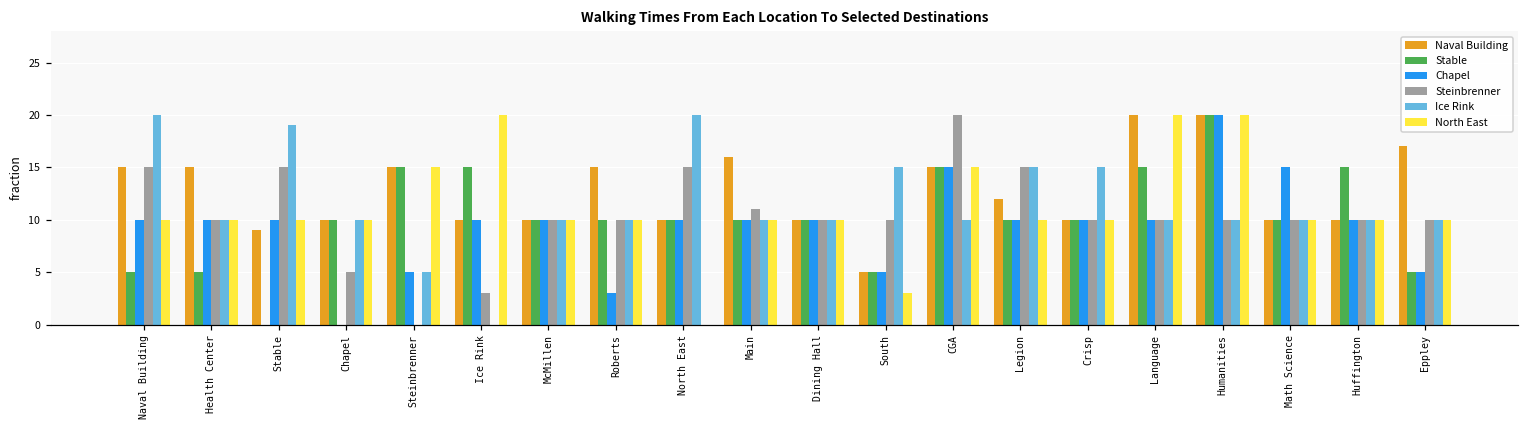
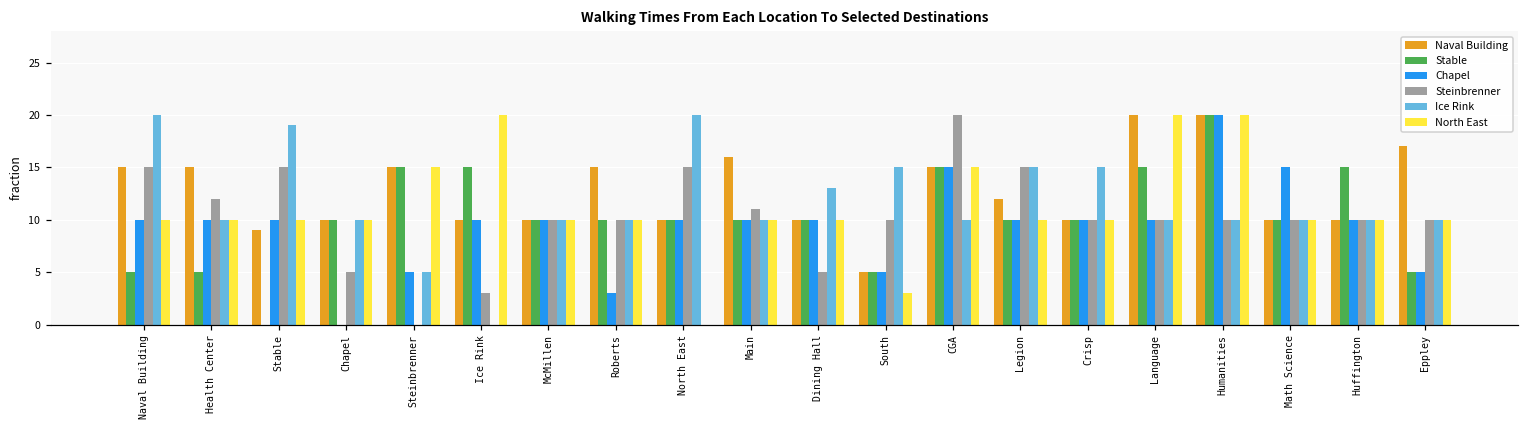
  {
    "Naval Building": {
      "Naval Building": 15,
      "Health Center": 15,
      "Stable": 9,
      "Chapel": 10,
      "Steinbrenner": 15,
      "Ice Rink": 10,
      "McMillen": 10,
      "Roberts": 15,
      "North East": 10,
      "Main": 16,
      "Dining Hall": 10,
      "South": 5,
      "CGA": 15,
      "Legion": 12,
      "Crisp": 10,
      "Language": 20,
      "Humanities": 20,
      "Math Science": 10,
      "Huffington": 10,
      "Eppley": 17
    },
    "Stable": {
      "Naval Building": 5,
      "Health Center": 5,
      "Stable": 0,
      "Chapel": 10,
      "Steinbrenner": 15,
      "Ice Rink": 15,
      "McMillen": 10,
      "Roberts": 10,
      "North East": 10,
      "Main": 10,
      "Dining Hall": 10,
      "South": 5,
      "CGA": 15,
      "Legion": 10,
      "Crisp": 10,
      "Language": 15,
      "Humanities": 20,
      "Math Science": 10,
      "Huffington": 15,
      "Eppley": 5
    },
    "Chapel": {
      "Naval Building": 10,
      "Health Center": 10,
      "Stable": 10,
      "Chapel": 0,
      "Steinbrenner": 5,
      "Ice Rink": 10,
      "McMillen": 10,
      "Roberts": 3,
      "North East": 10,
      "Main": 10,
      "Dining Hall": 10,
      "South": 5,
      "CGA": 15,
      "Legion": 10,
      "Crisp": 10,
      "Language": 10,
      "Humanities": 20,
      "Math Science": 15,
      "Huffington": 10,
      "Eppley": 5
    },
    "Steinbrenner": {
      "Naval Building": 15,
-     "Health Center": 10,
+     "Health Center": 12,
      "Stable": 15,
      "Chapel": 5,
      "Steinbrenner": 0,
      "Ice Rink": 3,
      "McMillen": 10,
      "Roberts": 10,
      "North East": 15,
      "Main": 11,
-     "Dining Hall": 10,
+     "Dining Hall": 5,
      "South": 10,
      "CGA": 20,
      "Legion": 15,
      "Crisp": 10,
      "Language": 10,
      "Humanities": 10,
      "Math Science": 10,
      "Huffington": 10,
      "Eppley": 10
    },
    "Ice Rink": {
      "Naval Building": 20,
      "Health Center": 10,
      "Stable": 19,
      "Chapel": 10,
      "Steinbrenner": 5,
      "Ice Rink": 0,
      "McMillen": 10,
      "Roberts": 10,
      "North East": 20,
      "Main": 10,
-     "Dining Hall": 10,
+     "Dining Hall": 13,
      "South": 15,
      "CGA": 10,
      "Legion": 15,
      "Crisp": 15,
      "Language": 10,
      "Humanities": 10,
      "Math Science": 10,
      "Huffington": 10,
      "Eppley": 10
    },
    "North East": {
      "Naval Building": 10,
      "Health Center": 10,
      "Stable": 10,
      "Chapel": 10,
      "Steinbrenner": 15,
      "Ice Rink": 20,
      "McMillen": 10,
      "Roberts": 10,
      "North East": 0,
      "Main": 10,
      "Dining Hall": 10,
      "South": 3,
      "CGA": 15,
      "Legion": 10,
      "Crisp": 10,
      "Language": 20,
      "Humanities": 20,
      "Math Science": 10,
      "Huffington": 10,
      "Eppley": 10
    }
  }
